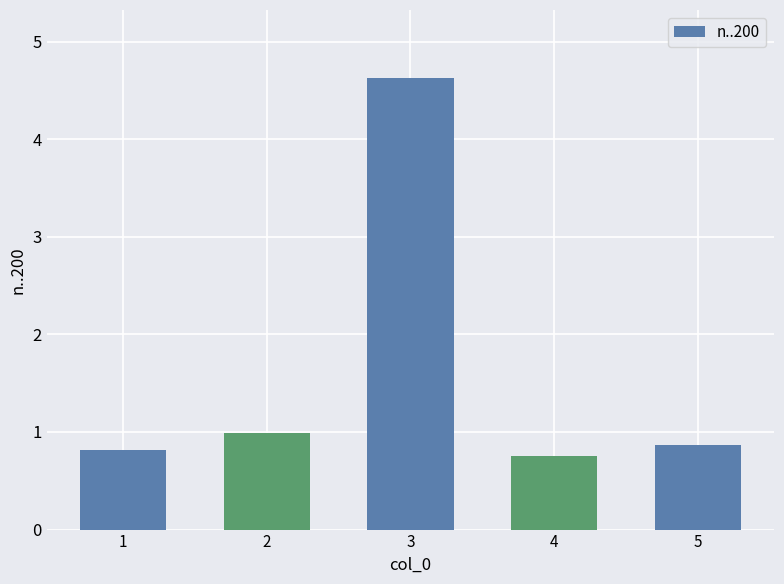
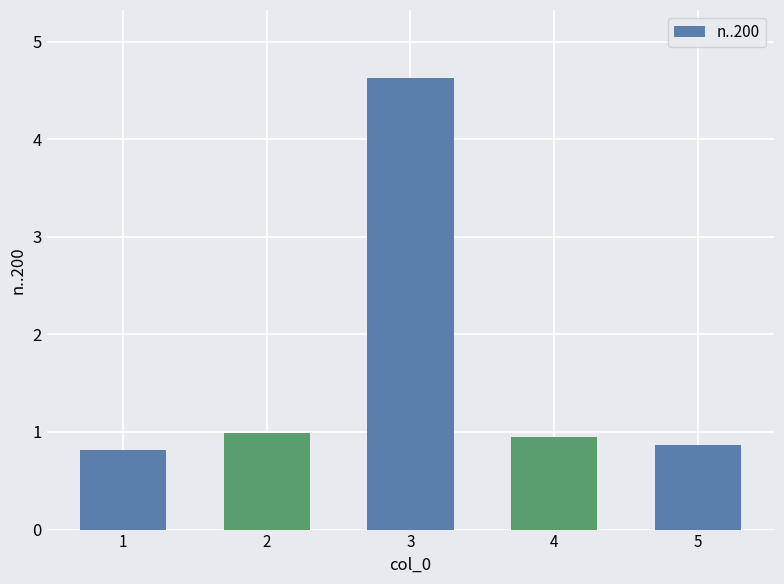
  {
    "1": 0.8,
    "2": 1.0,
    "3": 4.6,
-   "4": 0.7,
+   "4": 0.9,
    "5": 0.9
  }
